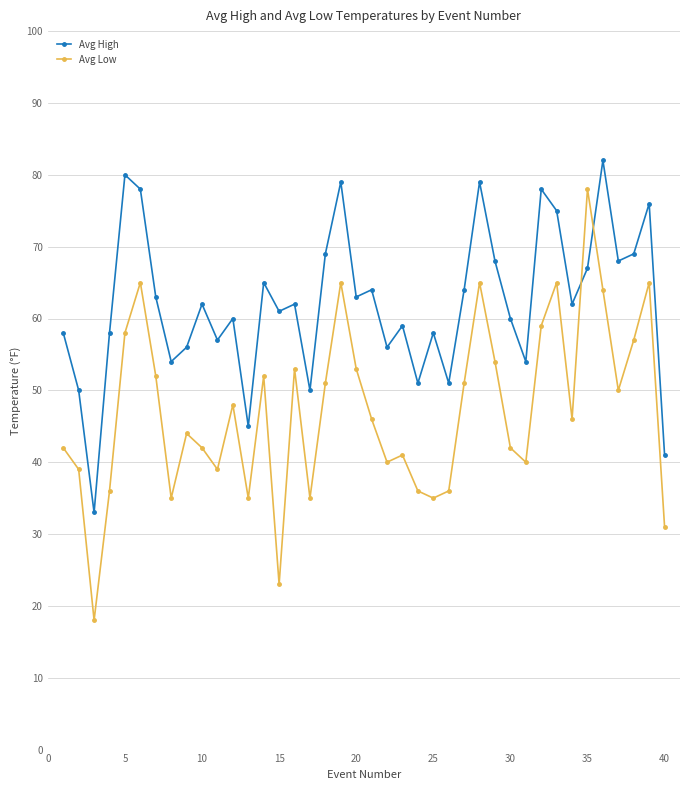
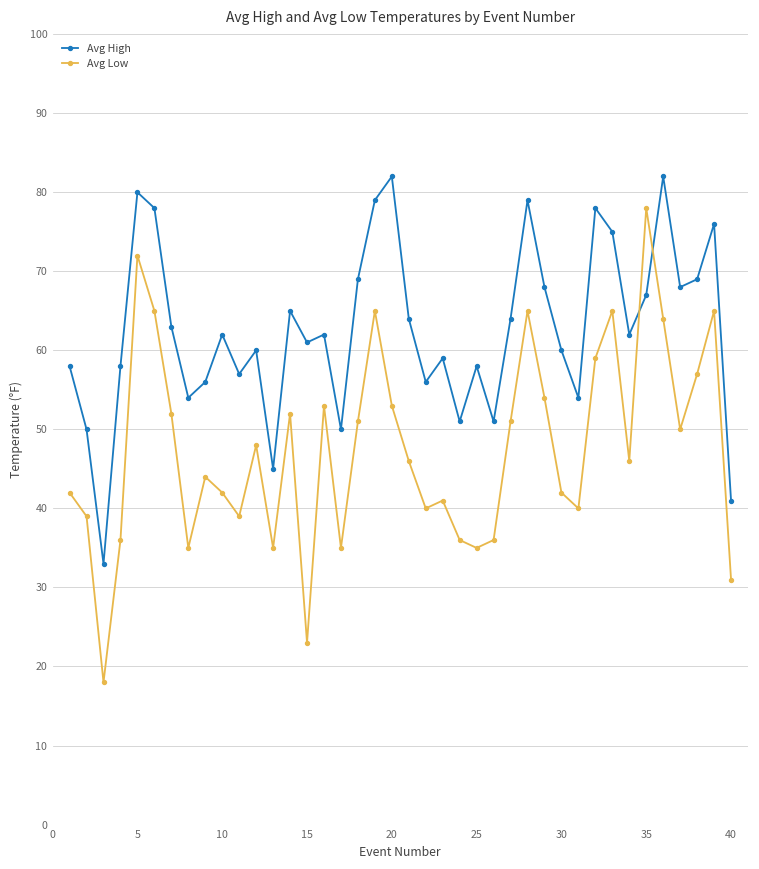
  {
    "Avg High": {
      "5": 80,
      "10": 62,
      "15": 61,
-     "20": 63,
+     "20": 82,
      "25": 58,
      "30": 60,
      "35": 67,
      "40": 41
    },
    "Avg Low": {
-     "5": 58,
+     "5": 72,
      "10": 42,
      "15": 23,
      "20": 53,
      "25": 35,
      "30": 42,
      "35": 78,
      "40": 31
    }
  }
